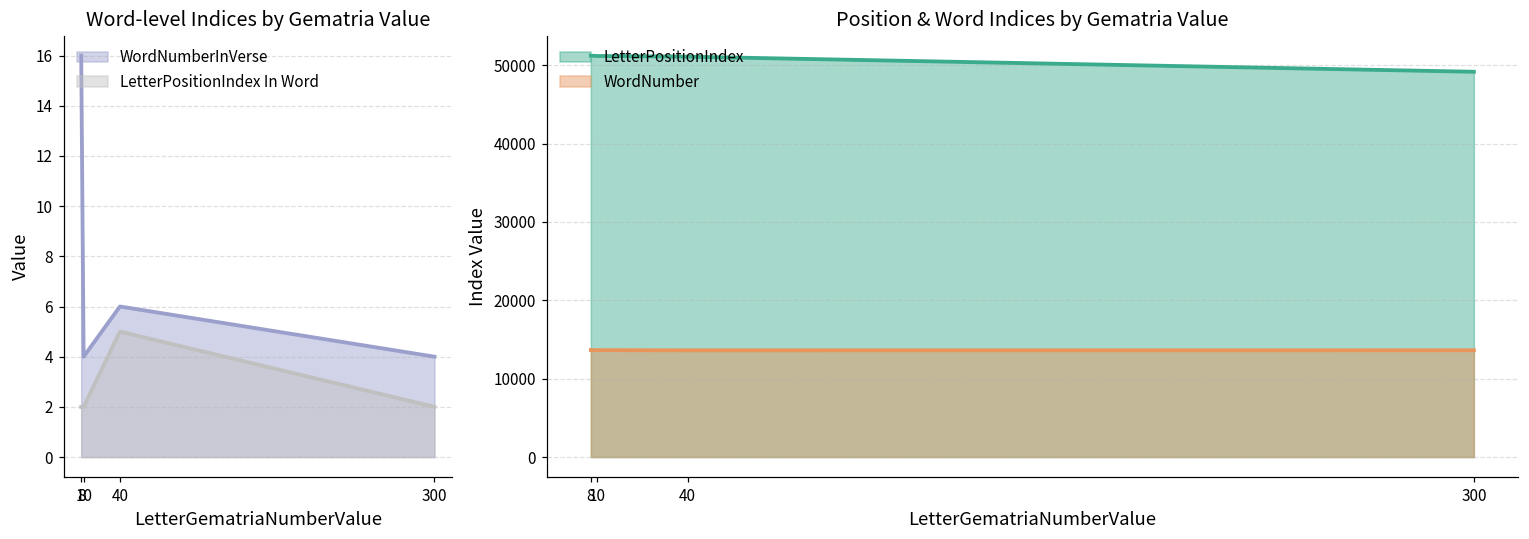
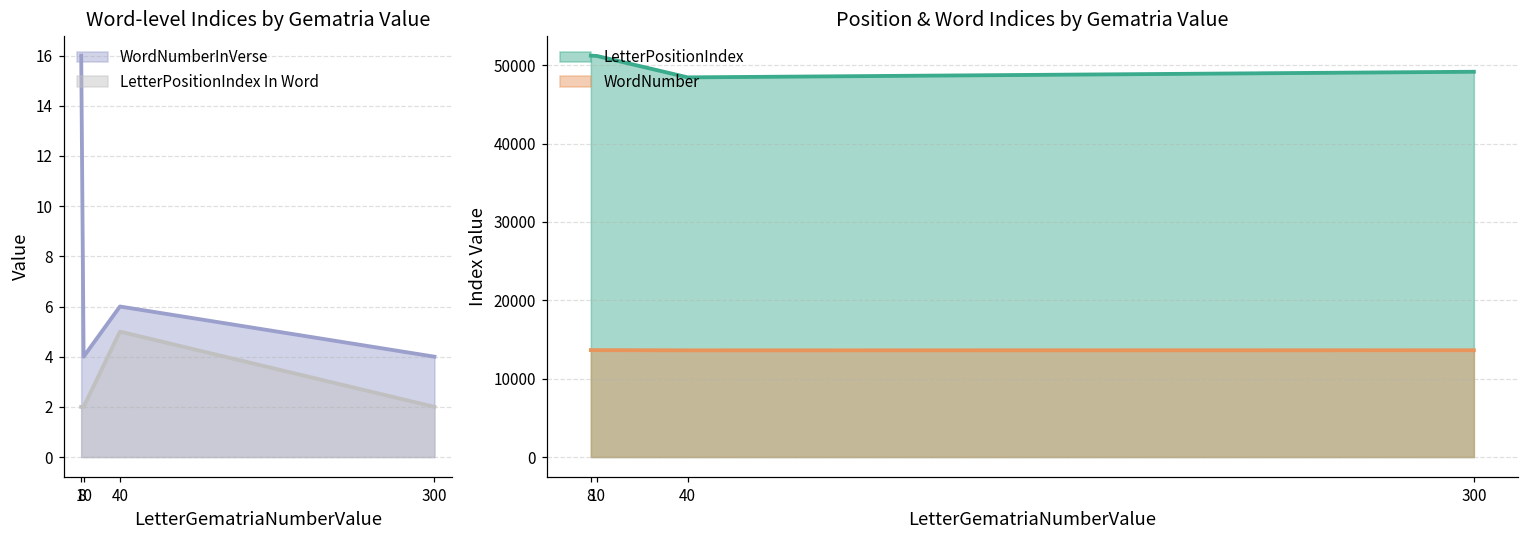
  {
    "Position & Word Indices by Gematria Value": {
      "LetterPositionIndex": {
-       "40": 51000,
+       "40": 48000,
        "300": 49000
      },
      "WordNumber": {
        "40": 14000,
        "300": 14000
      }
    }
  }
